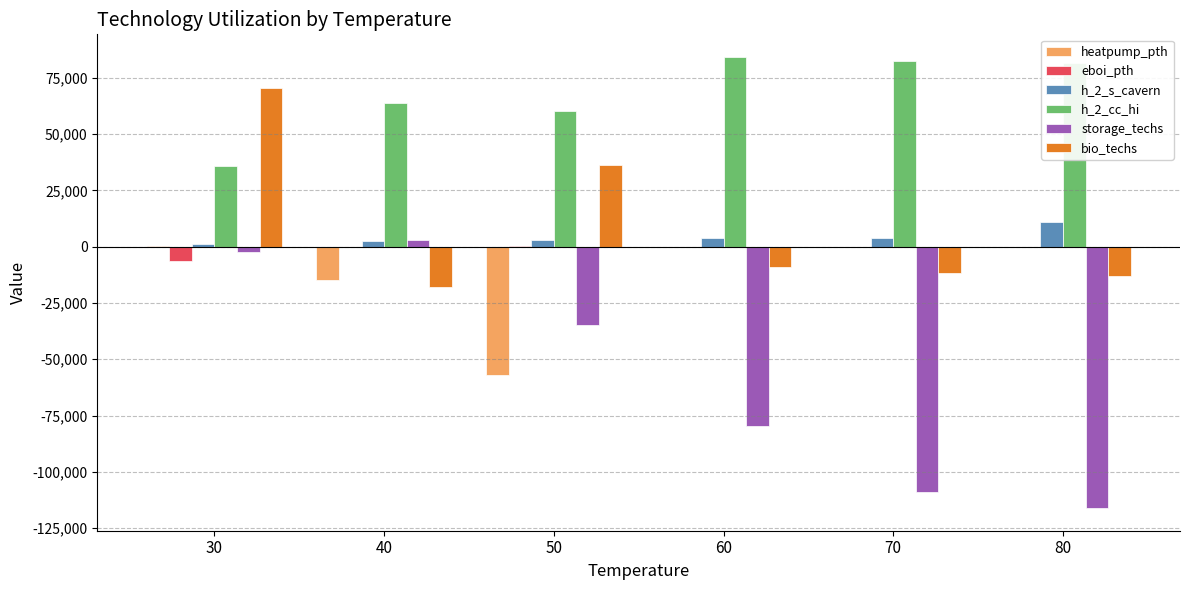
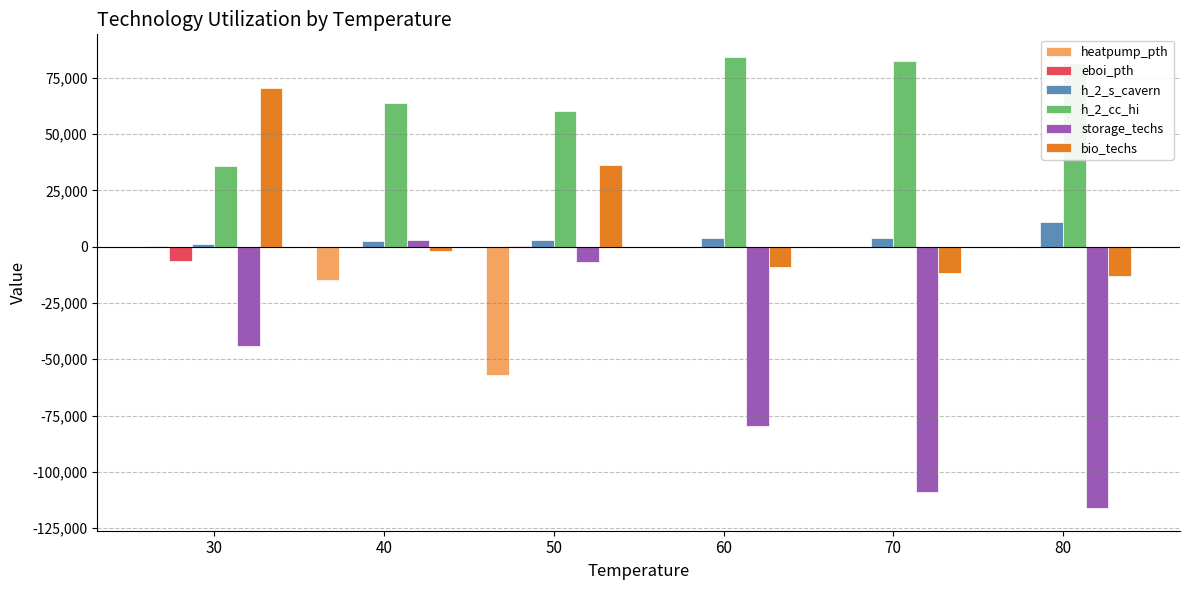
  {
    "heatpump_pth": {
      "40": "-15,000",
      "50": "-57,000",
      "60": "0",
      "70": "0",
      "80": "0"
    },
    "eboi_pth": {
      "30": "-6,000",
      "40": "0",
      "80": "0"
    },
    "h_2_s_cavern": {
      "40": "3,000",
      "50": "3,000",
      "60": "4,000",
      "70": "4,000",
      "80": "11,000"
    },
    "h_2_cc_hi": {
      "30": "36,000",
      "40": "64,000",
      "50": "60,000",
      "60": "84,000",
      "70": "82,000"
    },
    "storage_techs": {
-     "30": "-2,000",
+     "30": "-44,000",
      "40": "3,000",
-     "50": "-35,000",
+     "50": "-7,000",
      "60": "-80,000",
      "70": "-109,000",
      "80": "-116,000"
    },
    "bio_techs": {
      "30": "70,000",
-     "40": "-18,000",
+     "40": "-2,000",
      "50": "36,000",
      "60": "-9,000",
      "70": "-12,000",
      "80": "-13,000"
    }
  }
